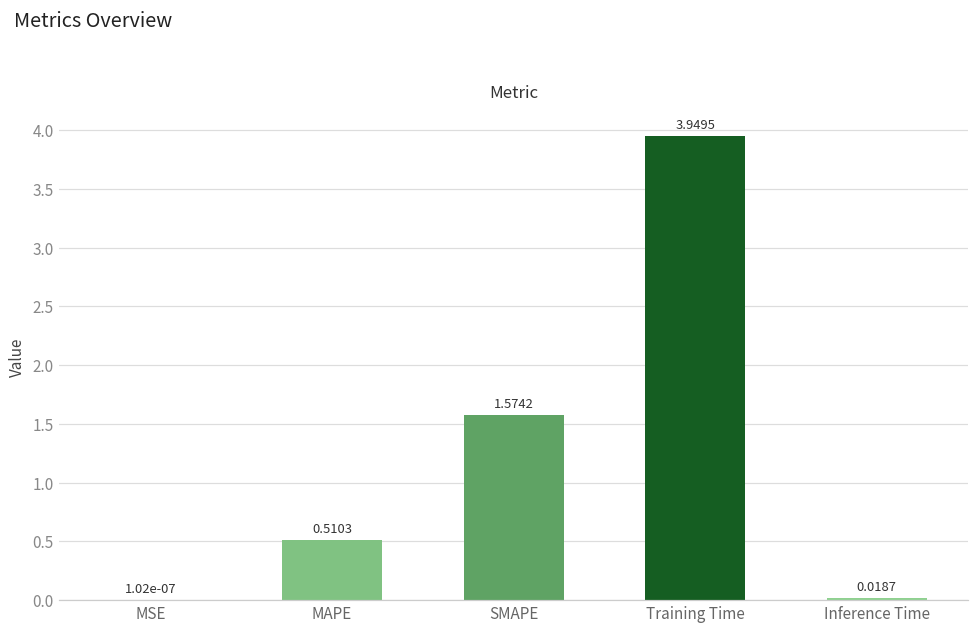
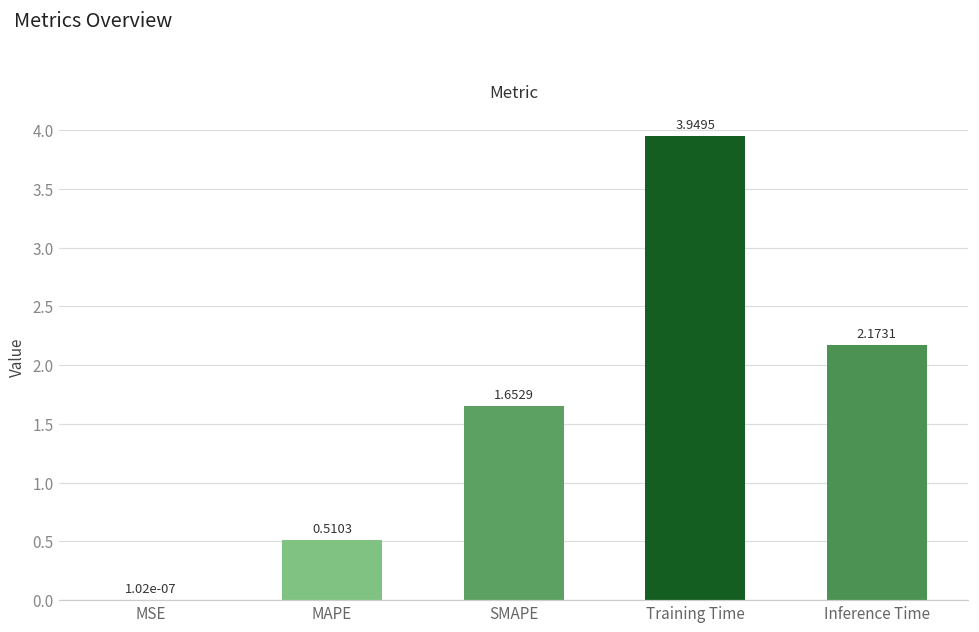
  {
    "MSE": "1.02e-07",
    "MAPE": "0.5103",
-   "SMAPE": "1.5742",
+   "SMAPE": "1.6529",
    "Training Time": "3.9495",
-   "Inference Time": "0.0187"
+   "Inference Time": "2.1731"
  }
